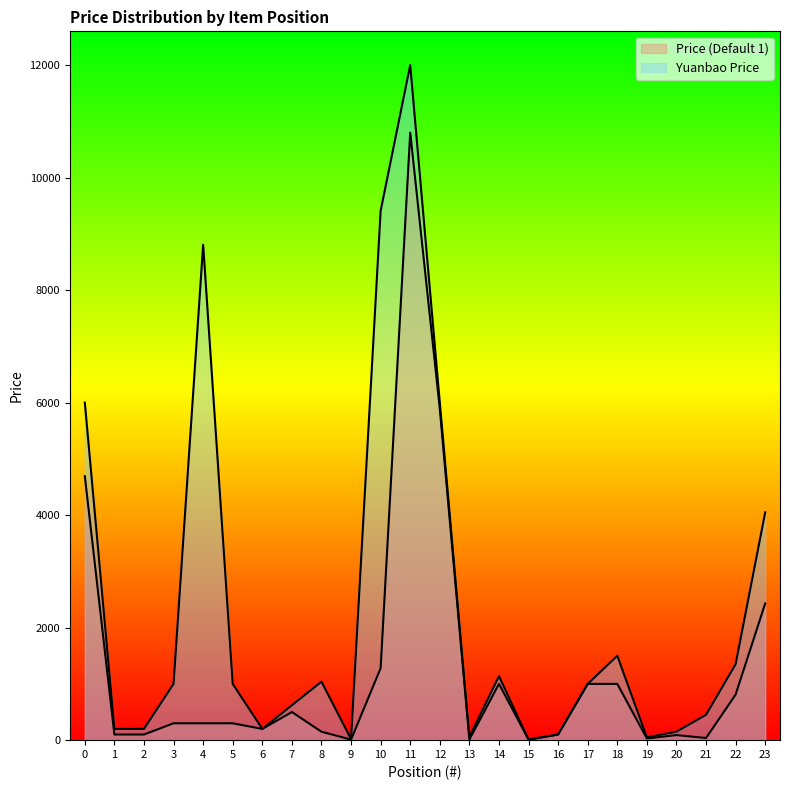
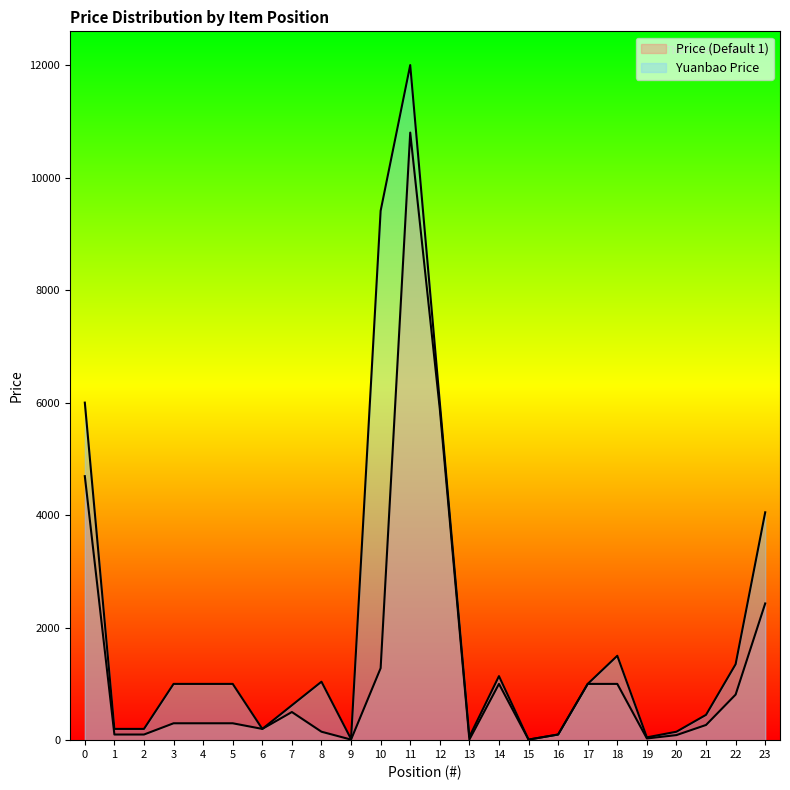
  {
    "Price (Default 1)": {
      "0": 4700,
      "1": 100,
      "2": 100,
      "3": 300,
      "4": 300,
      "5": 300,
      "7": 500,
      "8": 200,
      "10": 1300,
      "11": 10800,
      "12": 5900,
      "13": 0,
      "14": 1000,
      "18": 1000,
      "20": 100,
-     "21": 0,
+     "21": 300,
      "22": 800,
      "23": 2400
    },
    "Yuanbao Price": {
      "0": 6000,
      "1": 200,
      "2": 200,
      "3": 1000,
-     "4": 8800,
+     "4": 1000,
      "5": 1000,
      "7": 600,
      "8": 1000,
      "10": 9400,
      "11": 12000,
      "12": 6000,
      "13": 100,
      "14": 1100,
      "18": 1500,
      "20": 200,
      "21": 500,
      "22": 1400,
      "23": 4100
    }
  }
